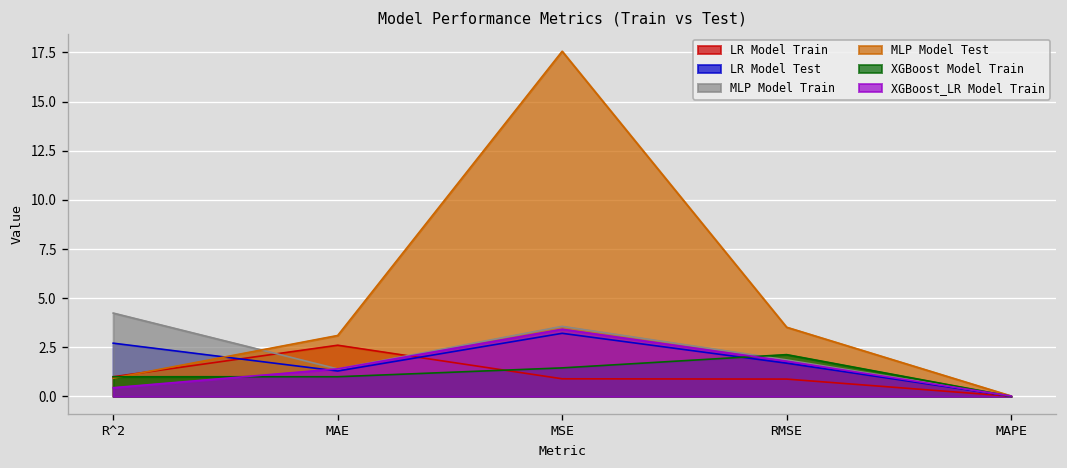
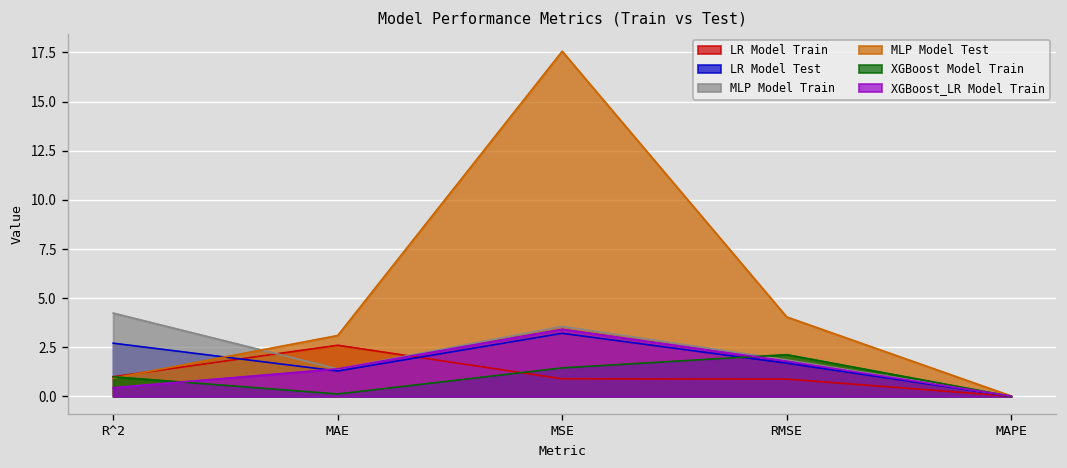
  {
    "LR Model Train": {
      "MAE": 2.6,
      "MSE": 0.9,
      "RMSE": 0.9
    },
    "LR Model Test": {
      "R^2": 2.7,
      "MSE": 3.2
    },
    "MLP Model Train": {
      "R^2": 4.2
    },
    "MLP Model Test": {
      "MAE": 3.1,
      "MSE": 17.6,
-     "RMSE": 3.5
+     "RMSE": 4.0
    },
    "XGBoost Model Train": {
-     "MAE": 1.0,
+     "MAE": 0.1,
      "MSE": 1.5,
      "RMSE": 2.1
    },
    "XGBoost_LR Model Train": {
      "R^2": 0.4
    }
  }
